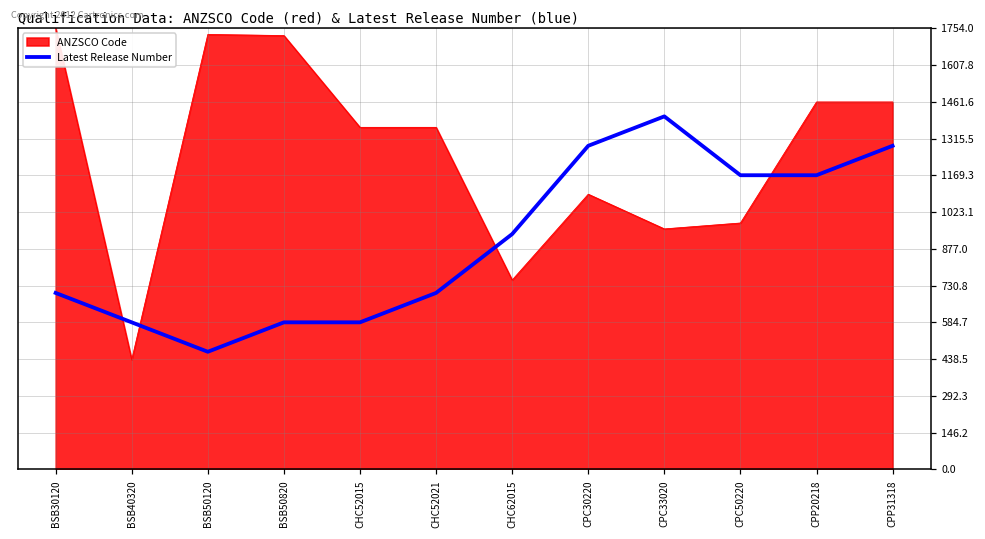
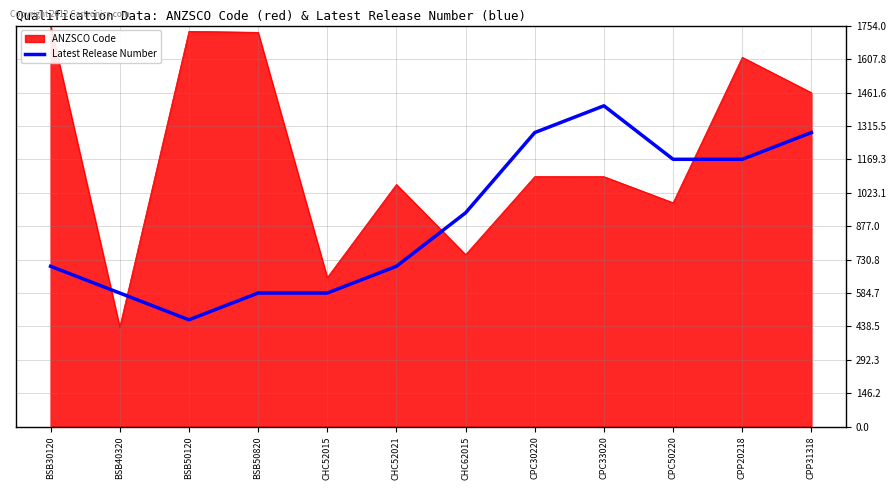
  {
    "ANZSCO Code": {
      "BSB30120": 1750,
      "BSB40320": 440,
      "BSB50120": 1730,
      "BSB50820": 1720,
-     "CHC52015": 1360,
-     "CHC52021": 1360,
+     "CHC52015": 650,
+     "CHC52021": 1060,
      "CHC62015": 750,
      "CPC30220": 1090,
-     "CPC33020": 960,
+     "CPC33020": 1090,
      "CPC50220": 980,
-     "CPP20218": 1460,
+     "CPP20218": 1620,
      "CPP31318": 1460
    },
    "Latest Release Number": {
      "BSB30120": 700,
      "BSB40320": 580,
      "BSB50120": 470,
      "BSB50820": 580,
      "CHC52015": 580,
      "CHC52021": 700,
      "CHC62015": 940,
      "CPC30220": 1290,
      "CPC33020": 1400,
      "CPC50220": 1170,
      "CPP20218": 1170,
      "CPP31318": 1290
    }
  }
